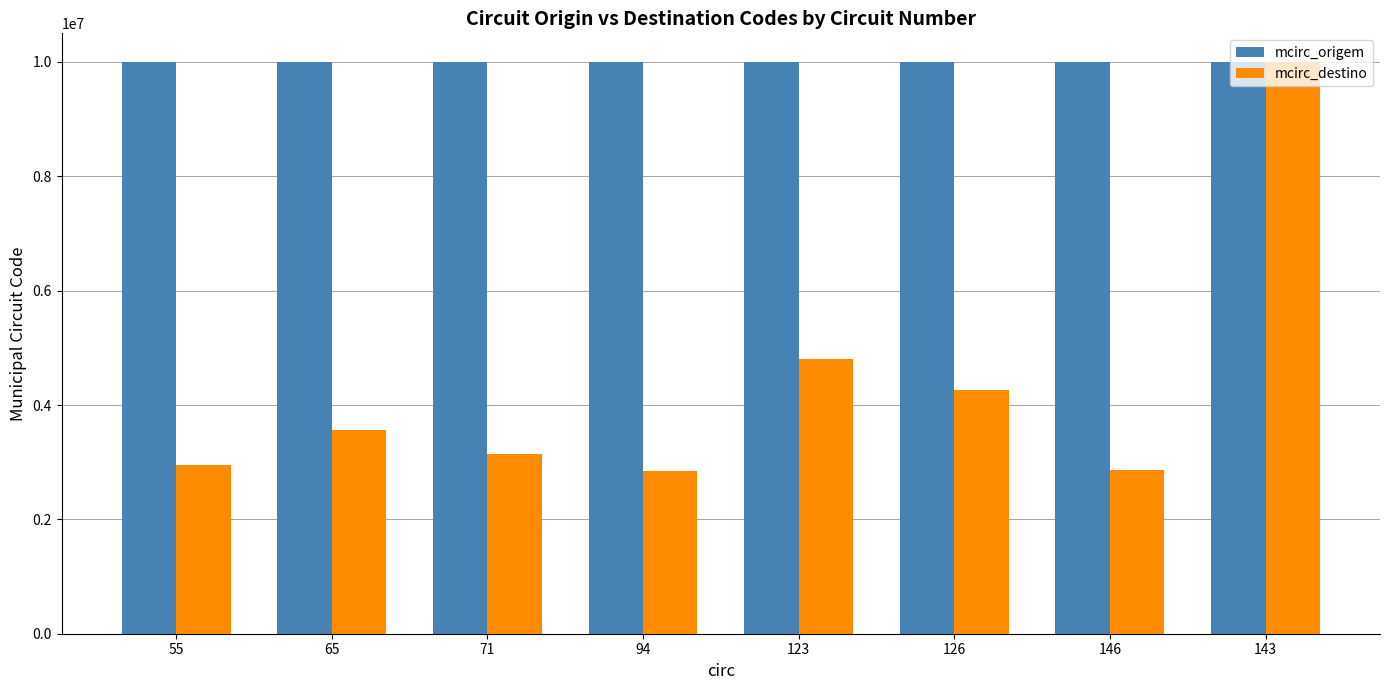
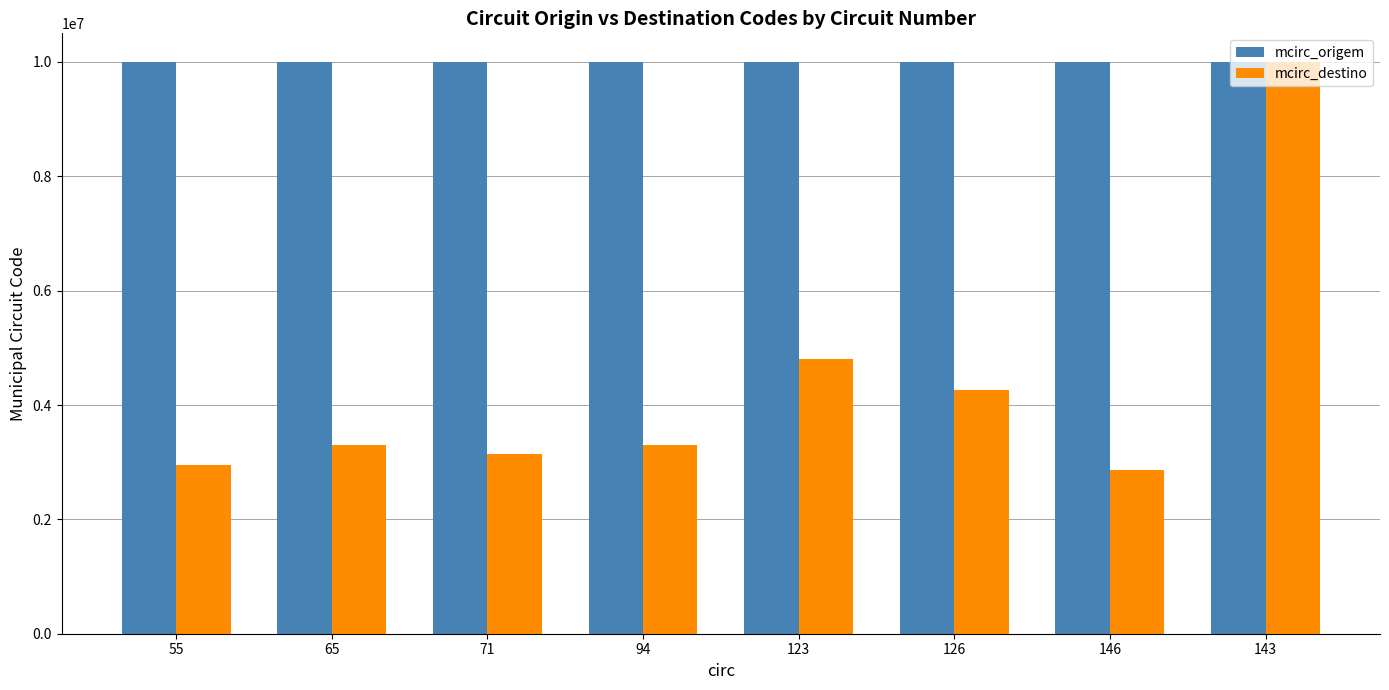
  {
    "mcirc_origem": {
      "55": 10000000,
      "65": 10000000,
      "71": 10000000,
      "94": 10000000,
      "123": 10000000,
      "126": 10000000,
      "146": 10000000
    },
    "mcirc_destino": {
      "55": 2900000,
-     "65": 3600000,
+     "65": 3300000,
      "71": 3100000,
-     "94": 2800000,
+     "94": 3300000,
      "123": 4800000,
      "126": 4300000,
      "146": 2900000
    }
  }
